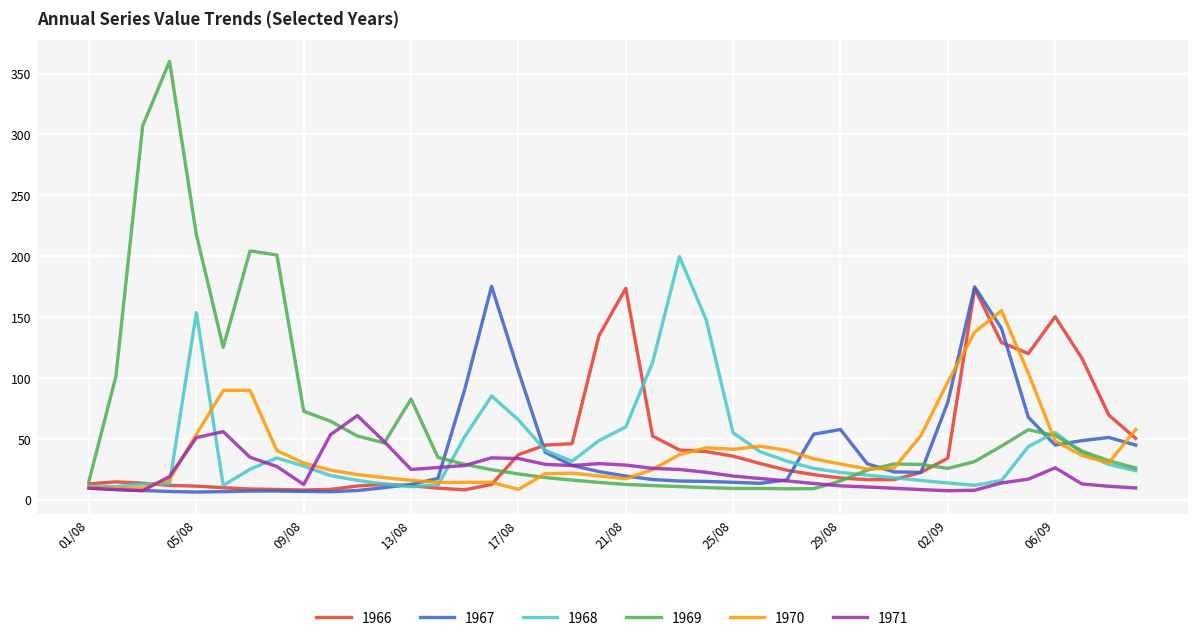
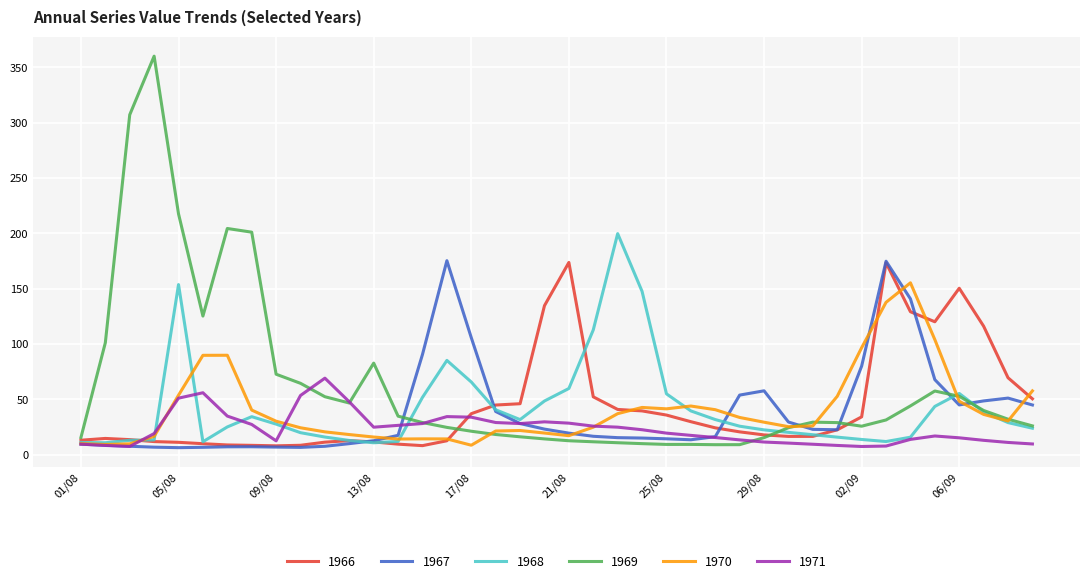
  {
    "1966": {
      "05/08": 11,
      "17/08": 37,
      "21/08": 174,
      "25/08": 36,
      "29/08": 18,
      "02/09": 34,
      "06/09": 150
    },
    "1967": {
      "05/08": 6,
      "17/08": 106,
      "25/08": 14,
      "29/08": 58,
      "02/09": 80,
      "06/09": 45
    },
    "1968": {
      "05/08": 154,
      "09/08": 28,
      "17/08": 66,
      "21/08": 60,
      "25/08": 55,
      "29/08": 22,
      "02/09": 14,
      "06/09": 55
    },
    "1969": {
      "01/08": 15,
      "05/08": 218,
      "09/08": 73,
      "13/08": 83,
      "17/08": 21,
      "21/08": 12,
      "25/08": 9,
      "29/08": 15,
      "02/09": 26,
      "06/09": 53
    },
    "1970": {
      "05/08": 54,
      "09/08": 30,
      "13/08": 16,
      "17/08": 8,
      "25/08": 41,
      "29/08": 29,
      "02/09": 97,
      "06/09": 48
    },
    "1971": {
      "05/08": 51,
      "09/08": 12,
      "13/08": 25,
      "17/08": 34,
      "21/08": 28,
      "25/08": 19,
      "29/08": 11,
      "02/09": 7,
-     "06/09": 26
+     "06/09": 15
    }
  }
